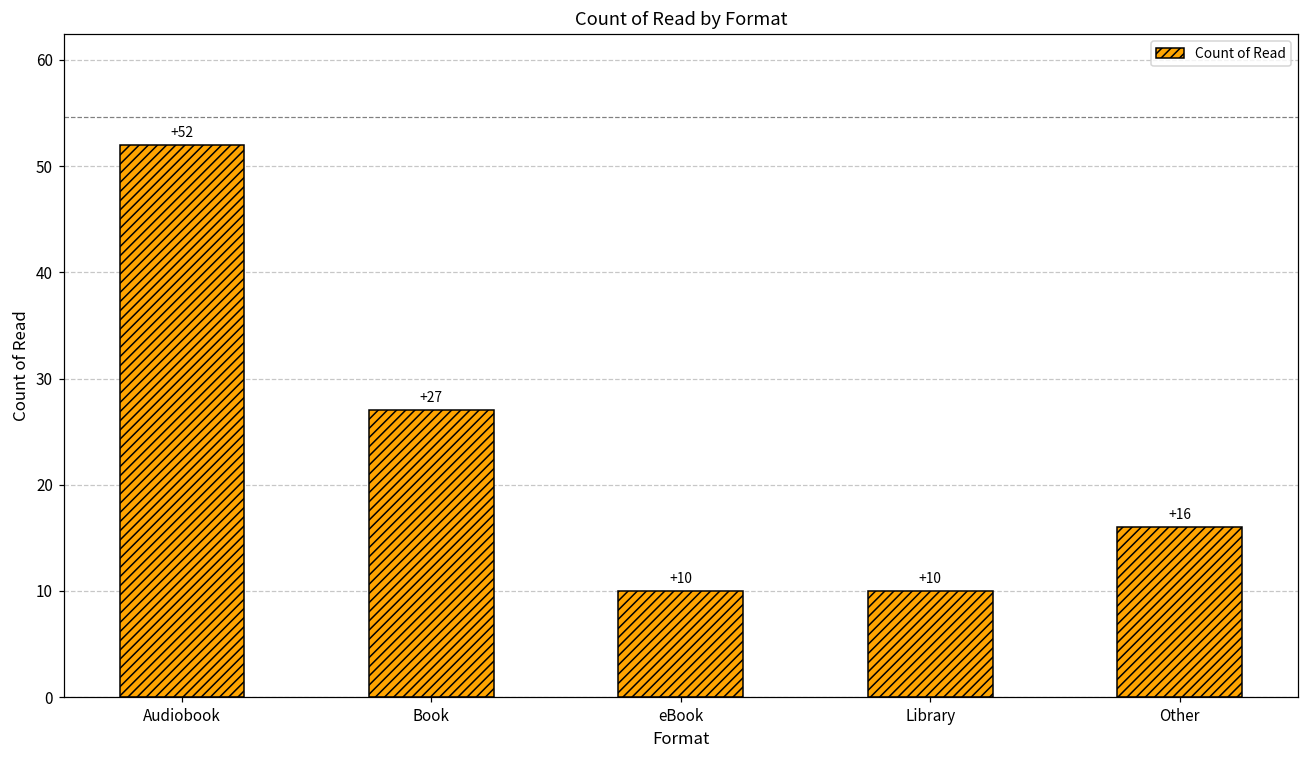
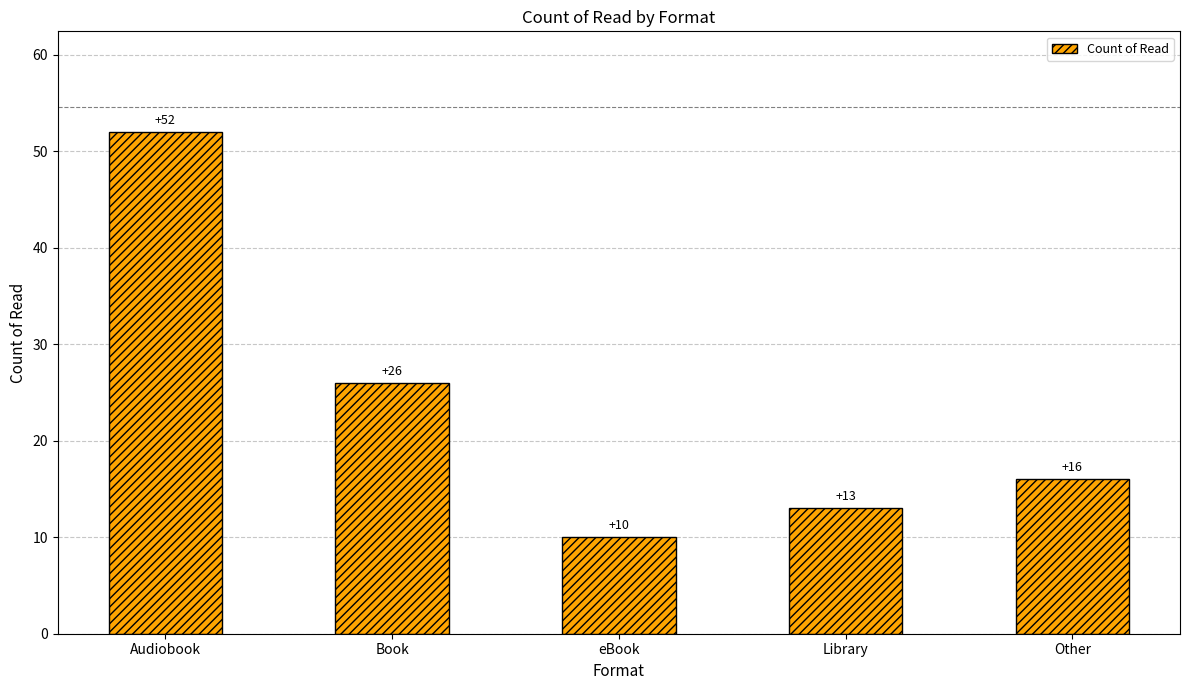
  {
    "Audiobook": "+52",
-   "Book": "+27",
+   "Book": "+26",
    "eBook": "+10",
-   "Library": "+10",
+   "Library": "+13",
    "Other": "+16"
  }
